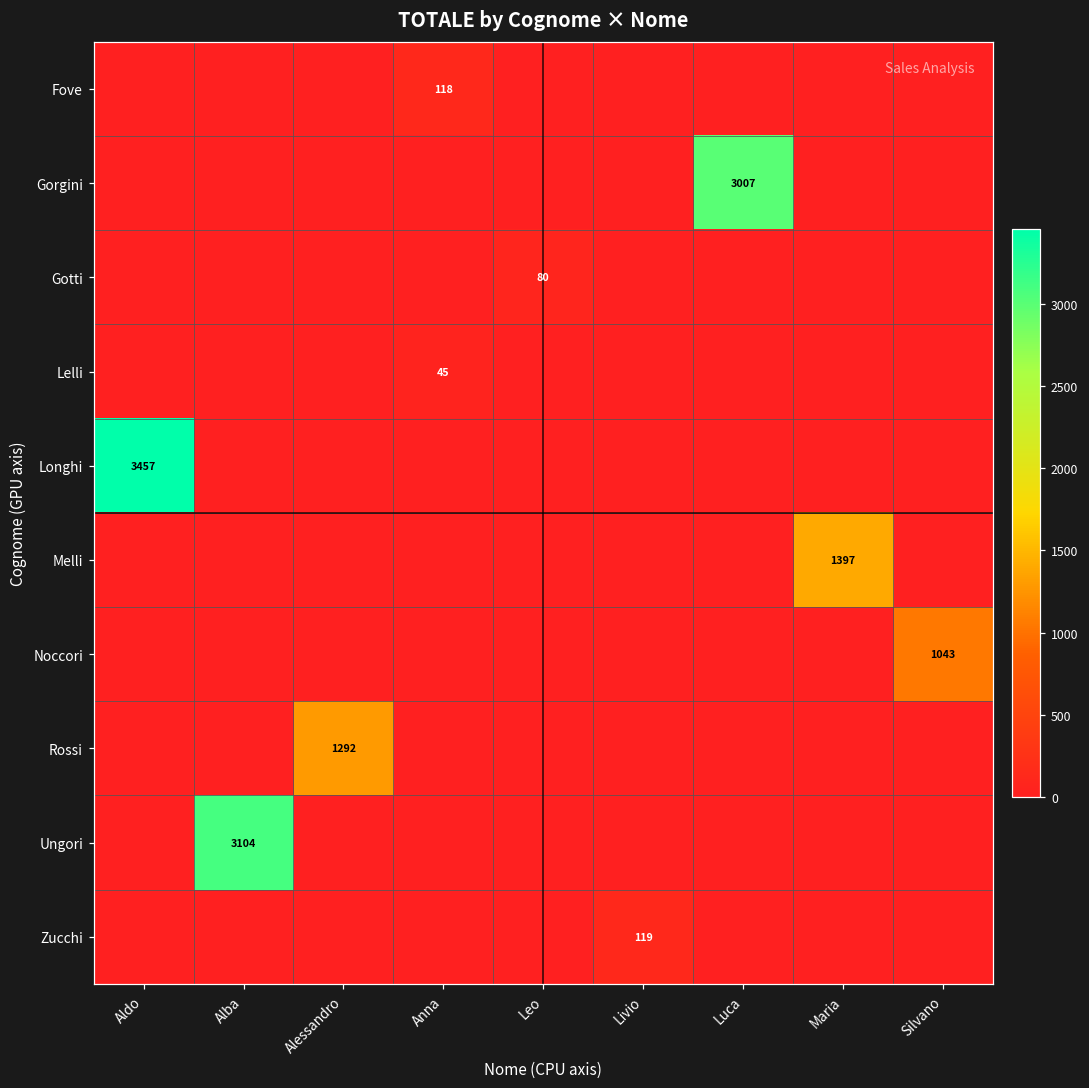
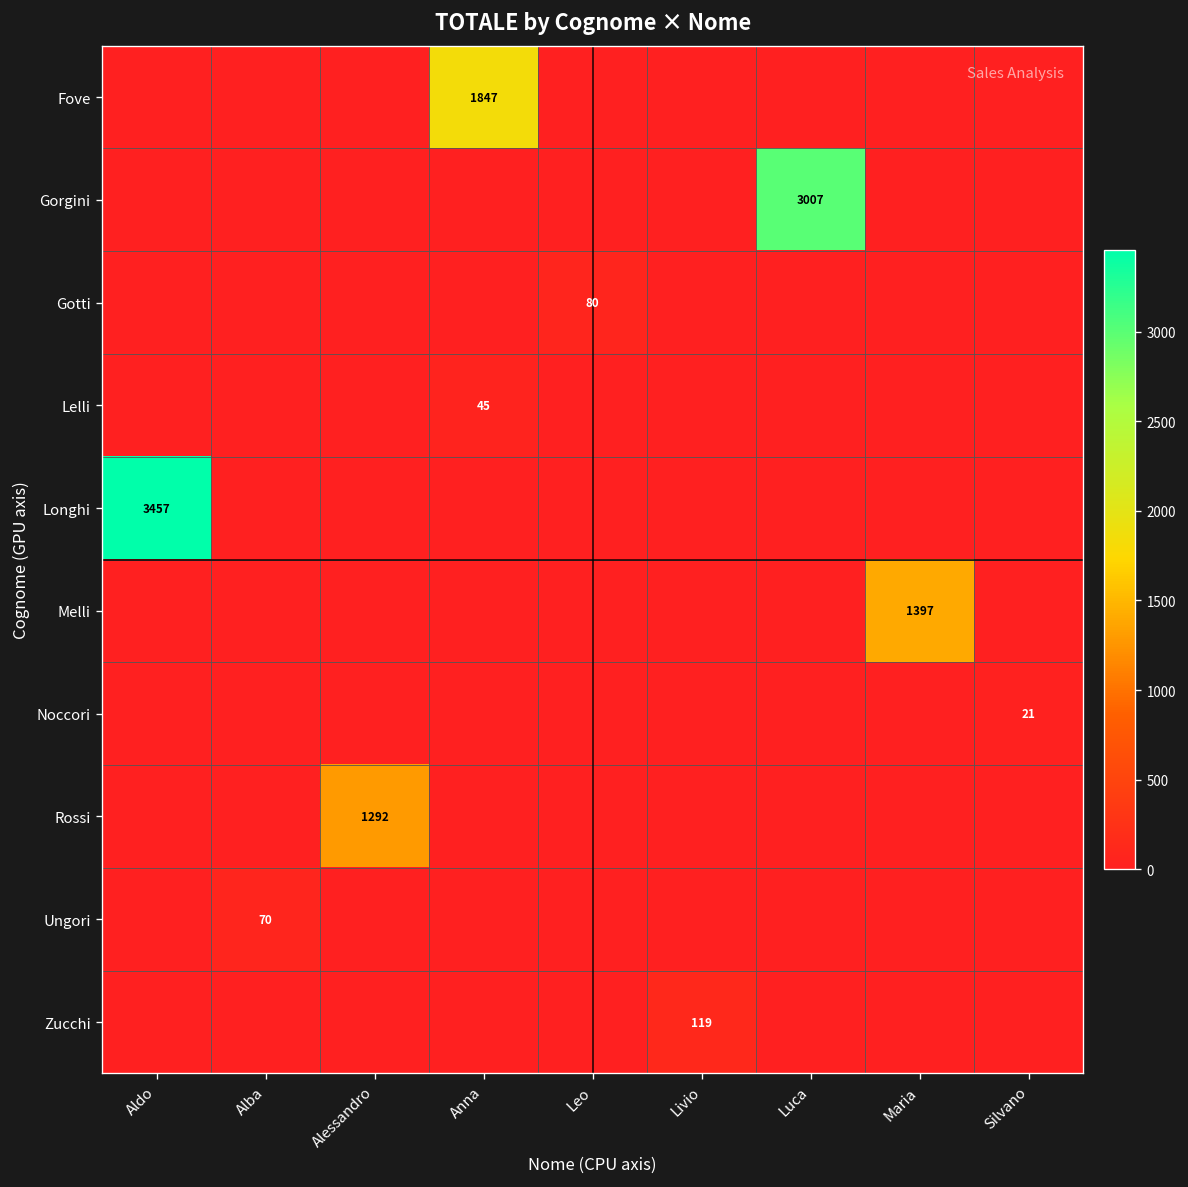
  {
    "Fove": {
-     "Anna": 118
+     "Anna": 1847
    },
    "Gorgini": {
      "Luca": 3007
    },
    "Gotti": {
      "Leo": 80
    },
    "Lelli": {
      "Anna": 45
    },
    "Longhi": {
      "Aldo": 3457
    },
    "Melli": {
      "Maria": 1397
    },
    "Noccori": {
-     "Silvano": 1043
+     "Silvano": 21
    },
    "Rossi": {
      "Alessandro": 1292
    },
    "Ungori": {
-     "Alba": 3104
+     "Alba": 70
    },
    "Zucchi": {
      "Livio": 119
    }
  }
